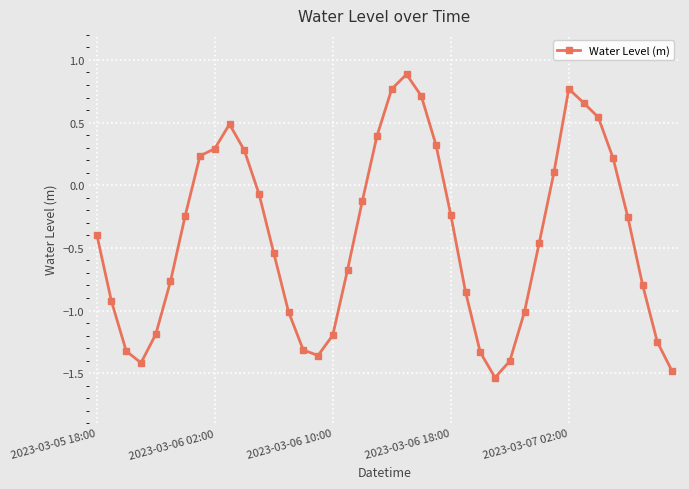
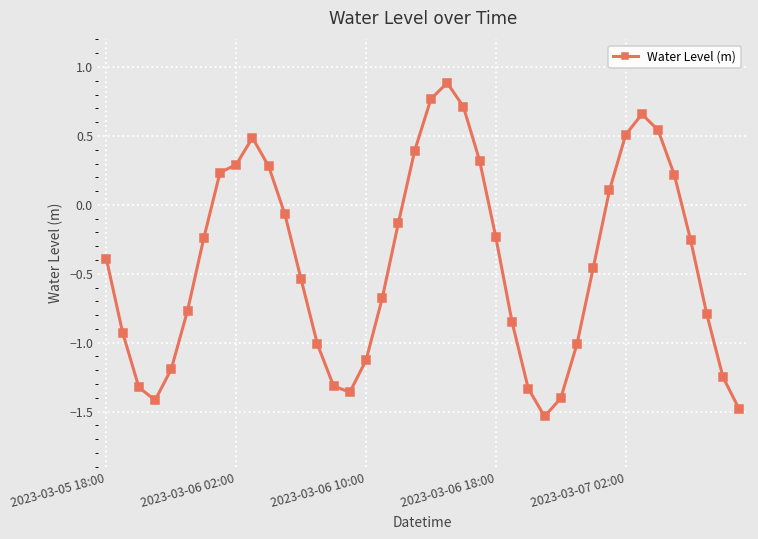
  {
    "2023-03-05 18:00": -0.39,
    "2023-03-06 02:00": 0.29,
-   "2023-03-06 10:00": -1.20,
+   "2023-03-06 10:00": -1.13,
    "2023-03-06 18:00": -0.24,
-   "2023-03-07 02:00": 0.77
+   "2023-03-07 02:00": 0.51
  }
